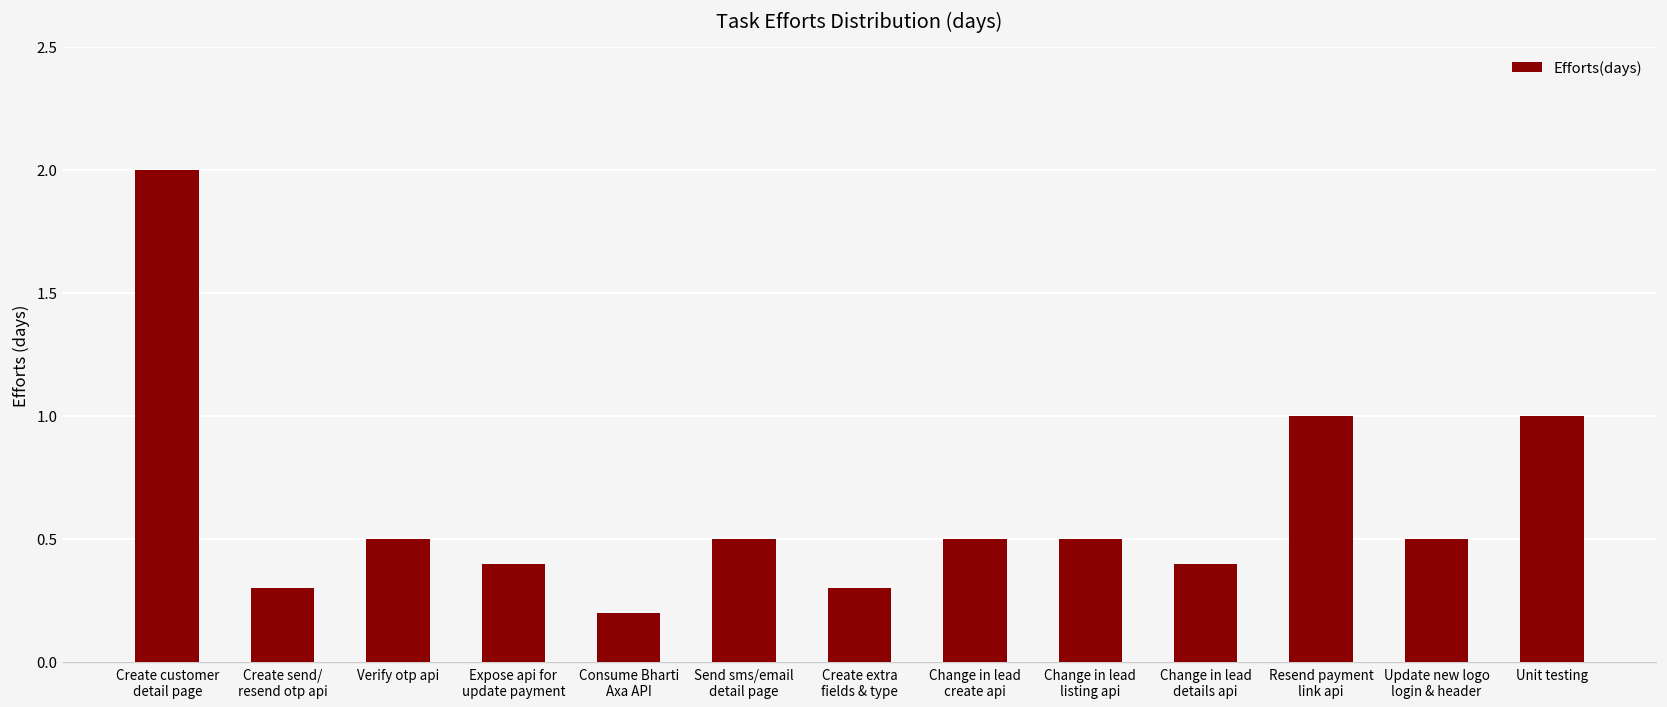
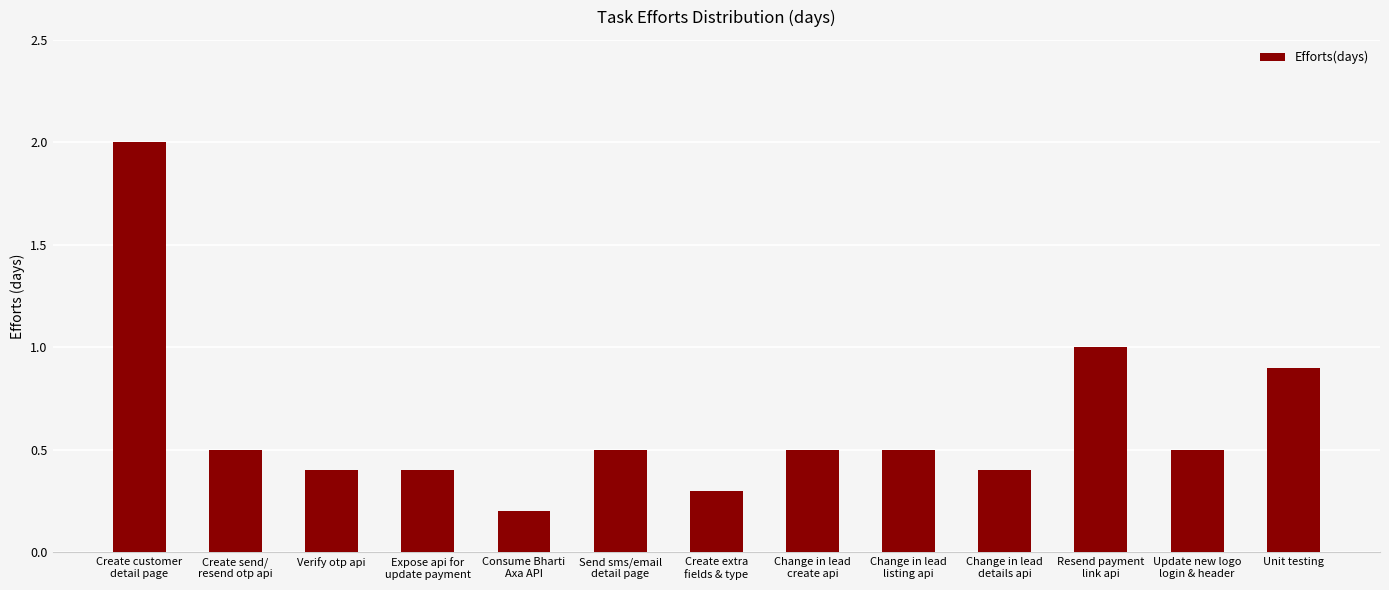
  {
    "Create customer detail page": 2.0,
-   "Create send/ resend otp api": 0.3,
-   "Verify otp api": 0.5,
+   "Create send/ resend otp api": 0.5,
+   "Verify otp api": 0.4,
    "Expose api for update payment": 0.4,
    "Consume Bharti Axa API": 0.2,
    "Send sms/email detail page": 0.5,
    "Create extra fields & type": 0.3,
    "Change in lead create api": 0.5,
    "Change in lead listing api": 0.5,
    "Change in lead details api": 0.4,
    "Resend payment link api": 1.0,
    "Update new logo login & header": 0.5,
-   "Unit testing": 1.0
+   "Unit testing": 0.9
  }
